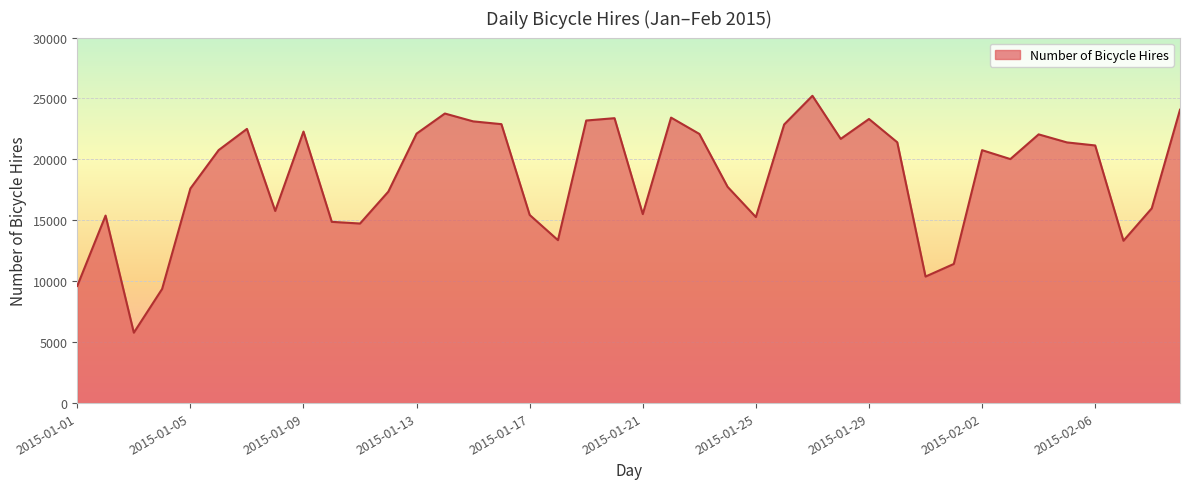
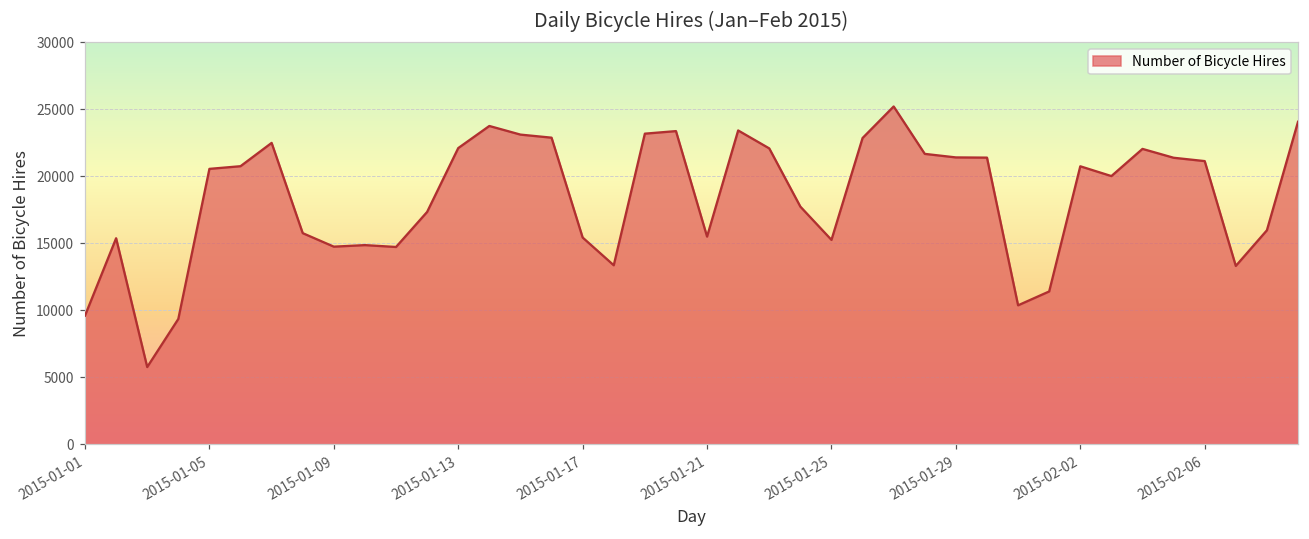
  {
    "2015-01-01": 9600,
-   "2015-01-05": 17600,
-   "2015-01-09": 22300,
+   "2015-01-05": 20600,
+   "2015-01-09": 14800,
    "2015-01-13": 22100,
    "2015-01-17": 15400,
    "2015-01-21": 15500,
    "2015-01-25": 15300,
-   "2015-01-29": 23300,
+   "2015-01-29": 21400,
    "2015-02-02": 20800,
    "2015-02-06": 21100
  }
